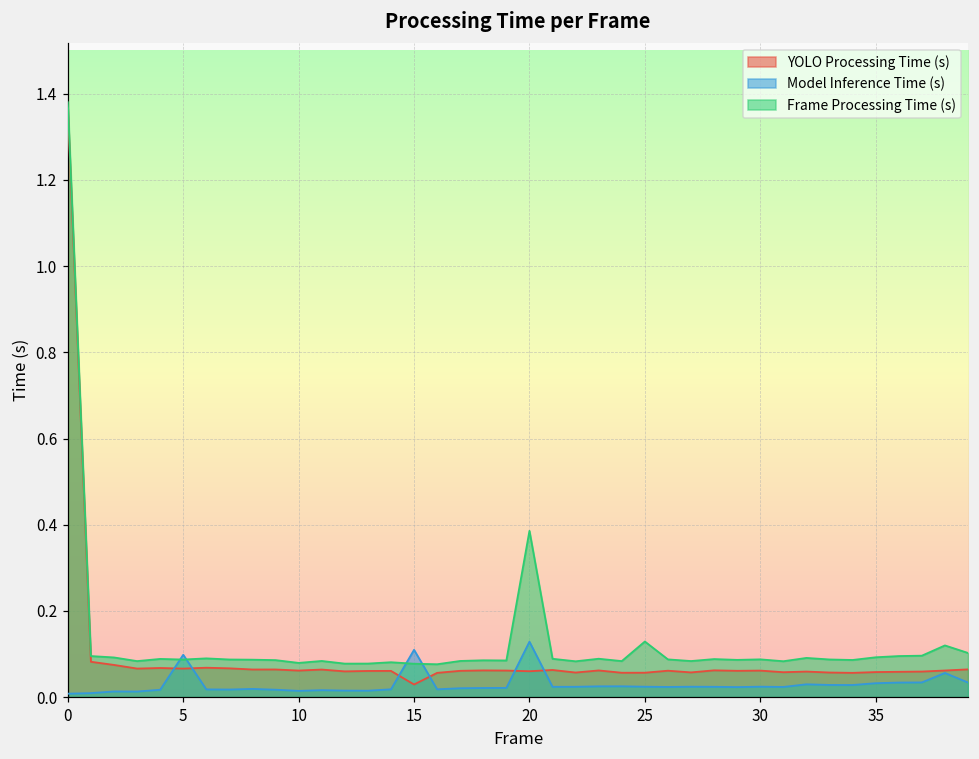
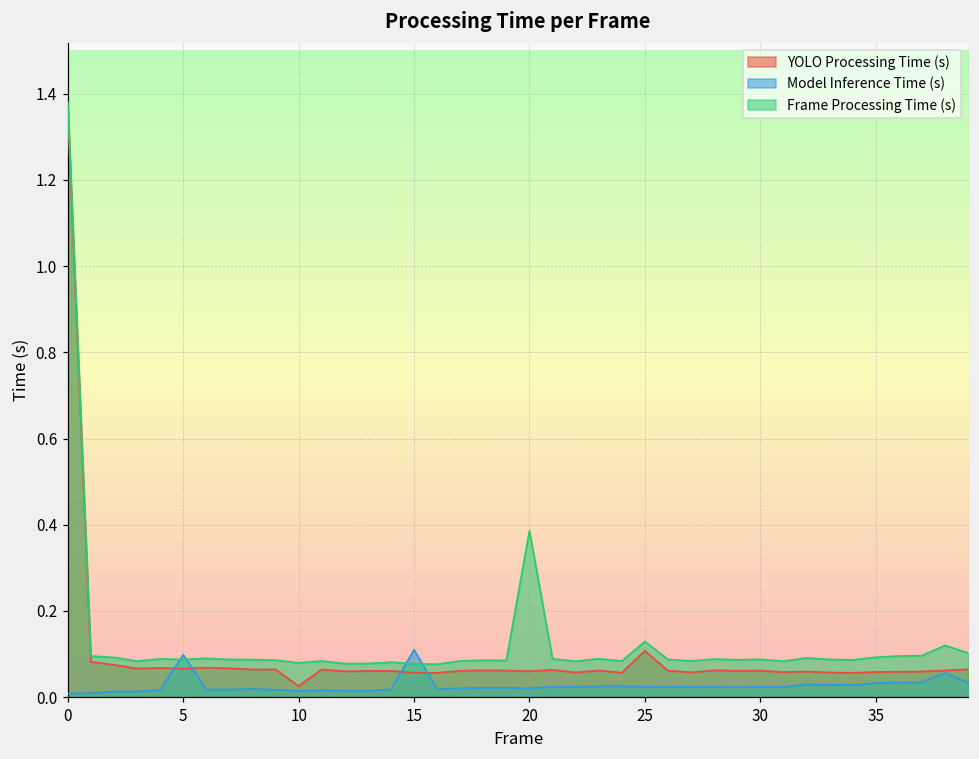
  {
    "YOLO Processing Time (s)": {
      "0": 1.37,
      "5": 0.07,
-     "10": 0.06,
-     "15": 0.03,
+     "10": 0.03,
+     "15": 0.06,
      "20": 0.06,
-     "25": 0.06,
+     "25": 0.11,
      "30": 0.06,
      "35": 0.06
    },
    "Model Inference Time (s)": {
      "0": 0.01,
      "5": 0.10,
      "10": 0.01,
      "15": 0.11,
-     "20": 0.13,
+     "20": 0.02,
      "25": 0.02,
      "30": 0.02,
      "35": 0.03
    },
    "Frame Processing Time (s)": {
      "0": 1.38,
      "5": 0.09,
      "10": 0.08,
      "15": 0.08,
      "20": 0.39,
      "25": 0.13,
      "30": 0.09,
      "35": 0.09
    }
  }
